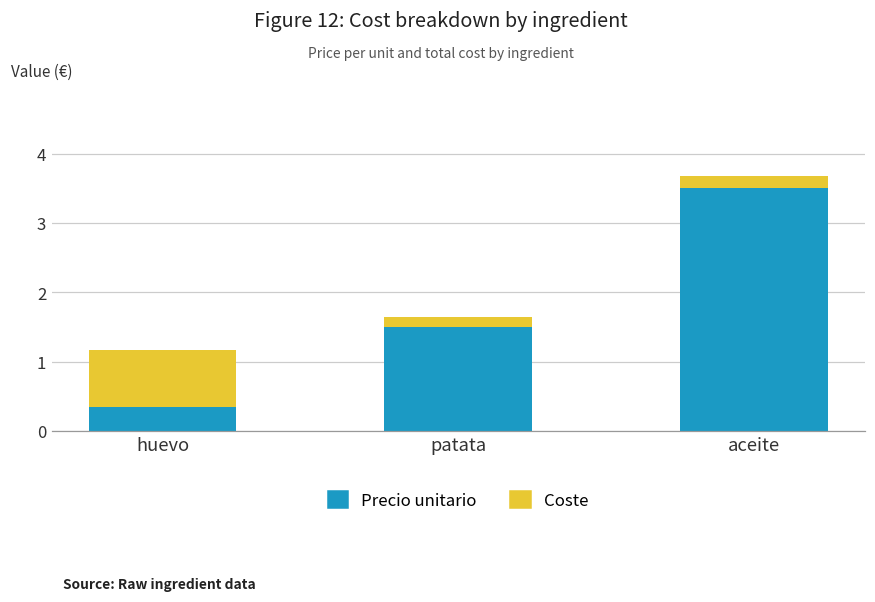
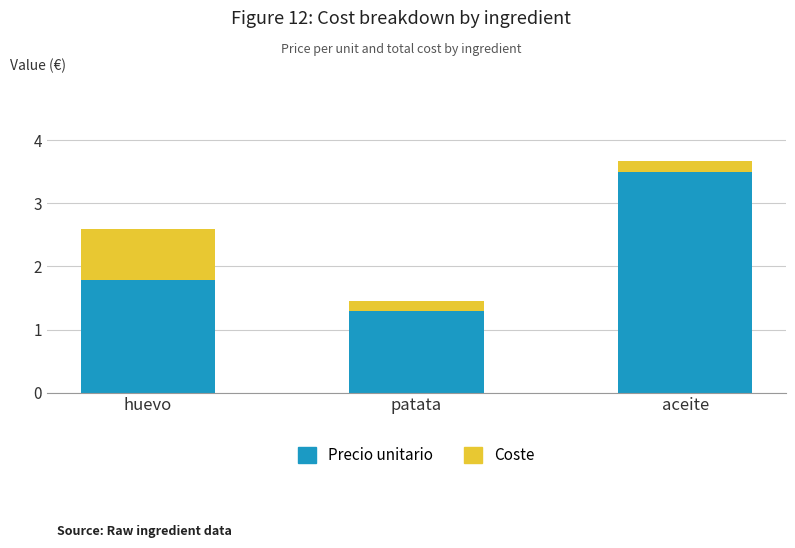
  {
    "Precio unitario": {
-     "huevo": 0.4,
-     "patata": 1.5,
+     "huevo": 1.8,
+     "patata": 1.3,
      "aceite": 3.5
    },
    "Coste": {
      "huevo": 0.8,
      "patata": 0.1,
      "aceite": 0.2
    }
  }
